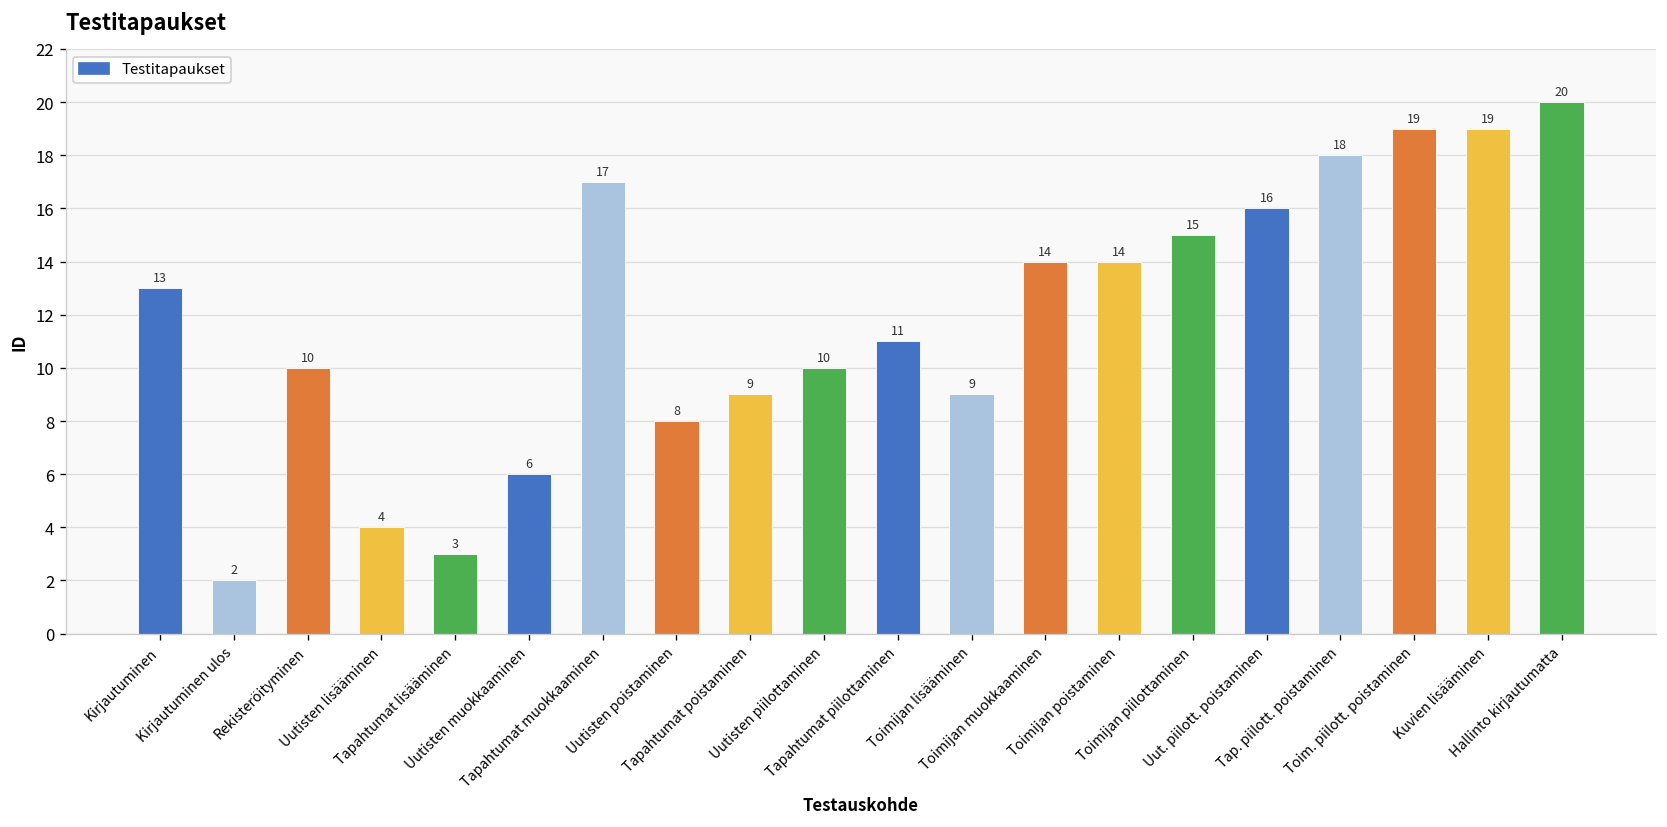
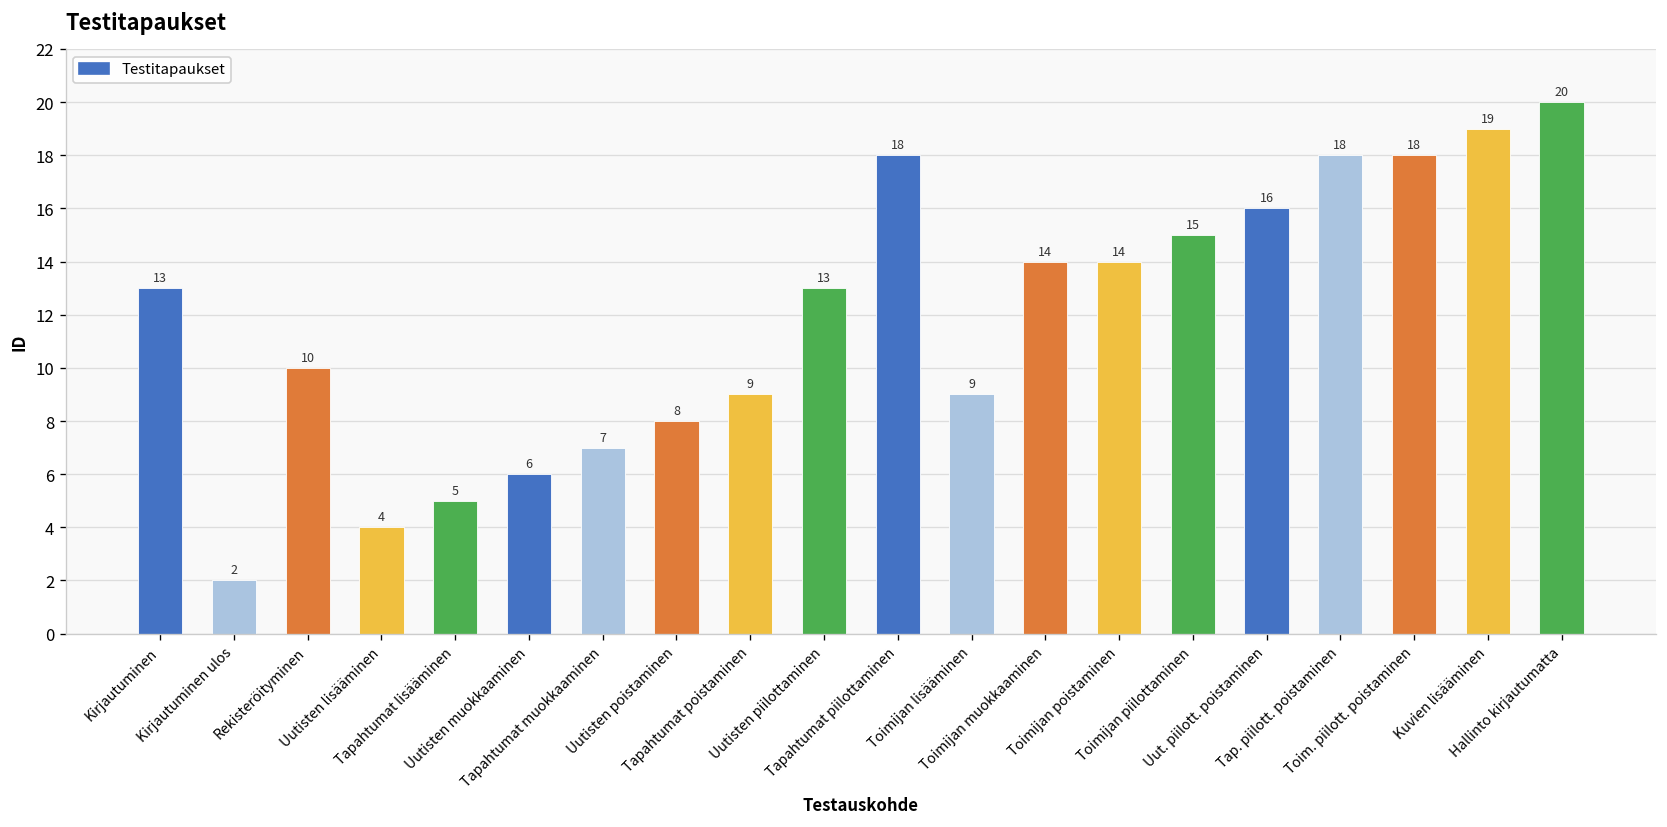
  {
    "Kirjautuminen": 13,
    "Kirjautuminen ulos": 2,
    "Rekisteröityminen": 10,
    "Uutisten lisääminen": 4,
-   "Tapahtumat lisääminen": 3,
+   "Tapahtumat lisääminen": 5,
    "Uutisten muokkaaminen": 6,
-   "Tapahtumat muokkaaminen": 17,
+   "Tapahtumat muokkaaminen": 7,
    "Uutisten poistaminen": 8,
    "Tapahtumat poistaminen": 9,
-   "Uutisten piilottaminen": 10,
-   "Tapahtumat piilottaminen": 11,
+   "Uutisten piilottaminen": 13,
+   "Tapahtumat piilottaminen": 18,
    "Toimijan lisääminen": 9,
    "Toimijan muokkaaminen": 14,
    "Toimijan poistaminen": 14,
    "Toimijan piilottaminen": 15,
    "Uut. piilott. poistaminen": 16,
    "Tap. piilott. poistaminen": 18,
-   "Toim. piilott. poistaminen": 19,
+   "Toim. piilott. poistaminen": 18,
    "Kuvien lisääminen": 19,
    "Hallinto kirjautumatta": 20
  }
